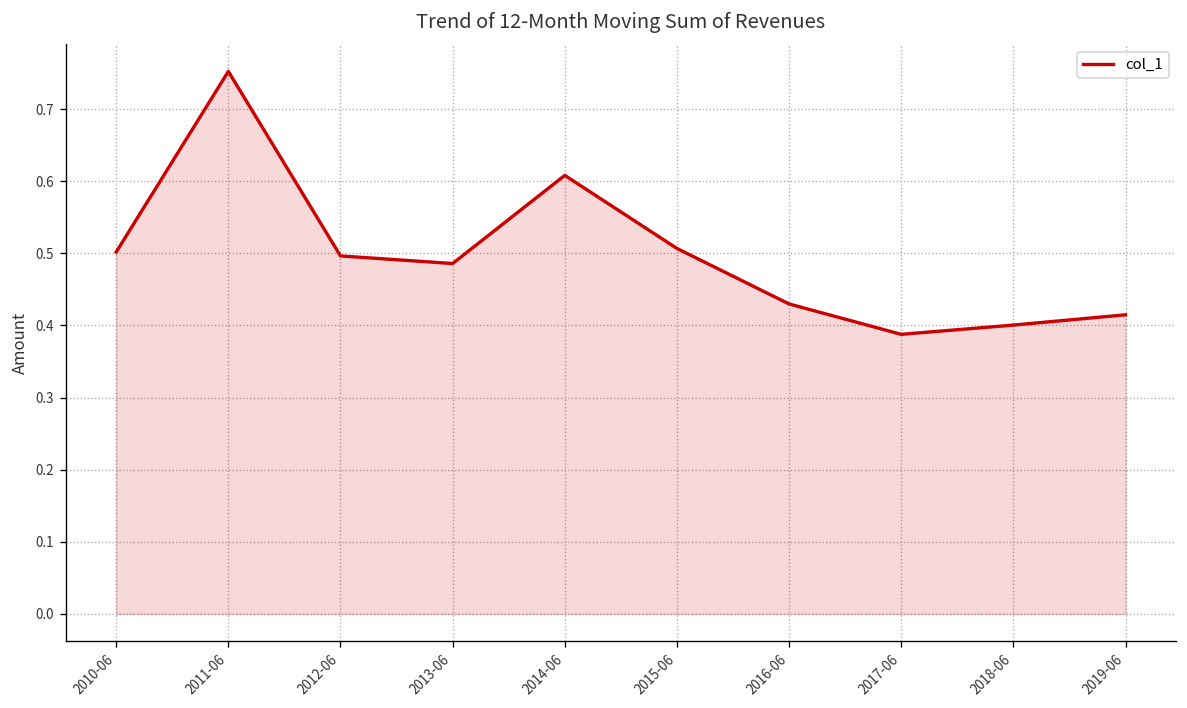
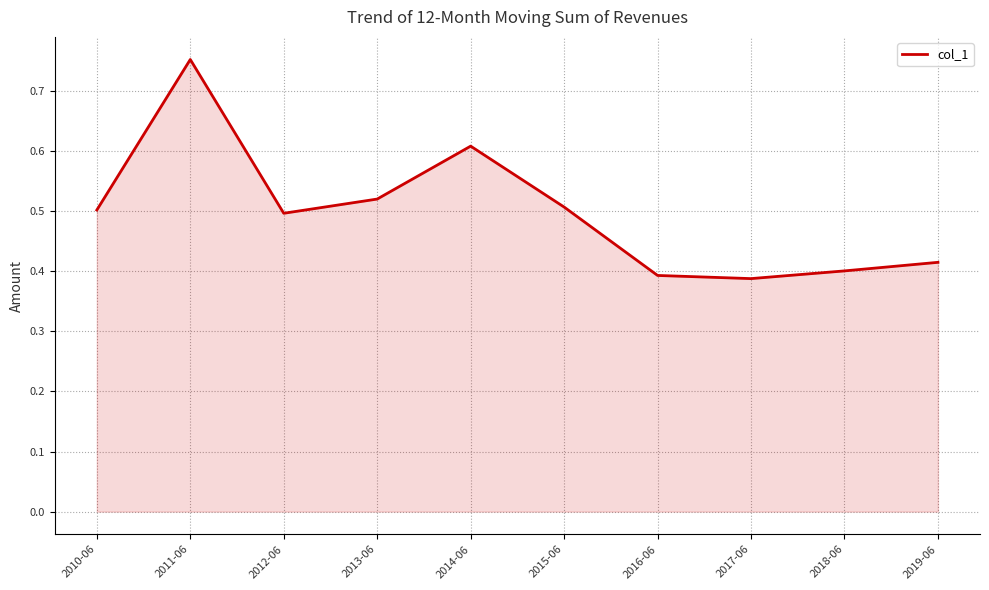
  {
    "2010-06": 0.50,
    "2011-06": 0.75,
    "2012-06": 0.50,
-   "2013-06": 0.49,
+   "2013-06": 0.52,
    "2014-06": 0.61,
    "2015-06": 0.51,
-   "2016-06": 0.43,
+   "2016-06": 0.39,
    "2017-06": 0.39,
    "2018-06": 0.40,
    "2019-06": 0.41
  }
